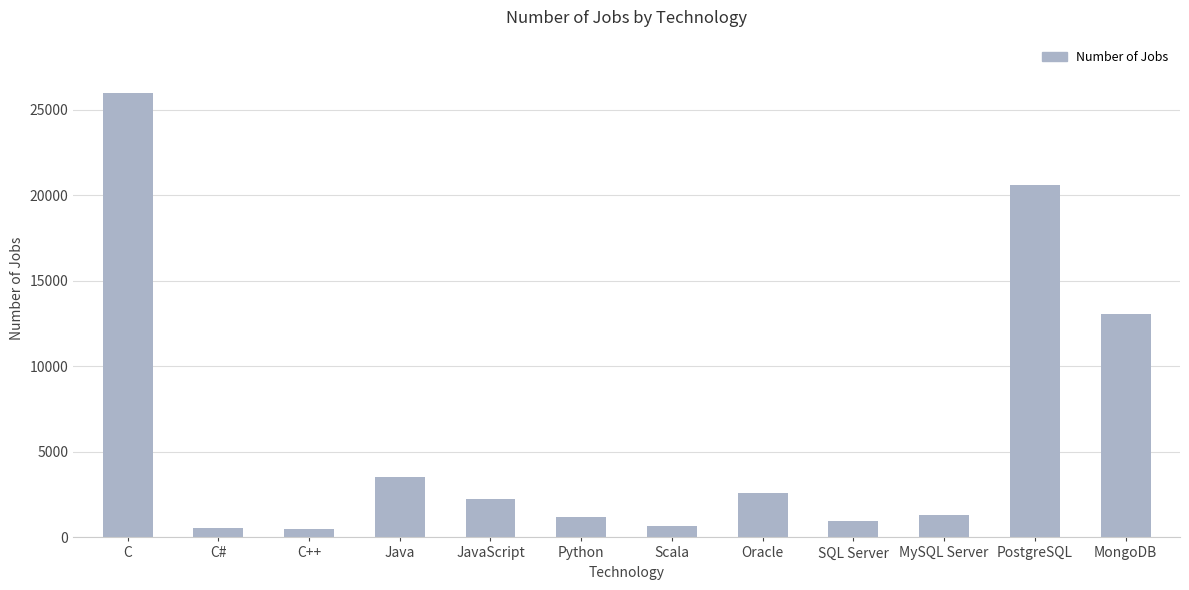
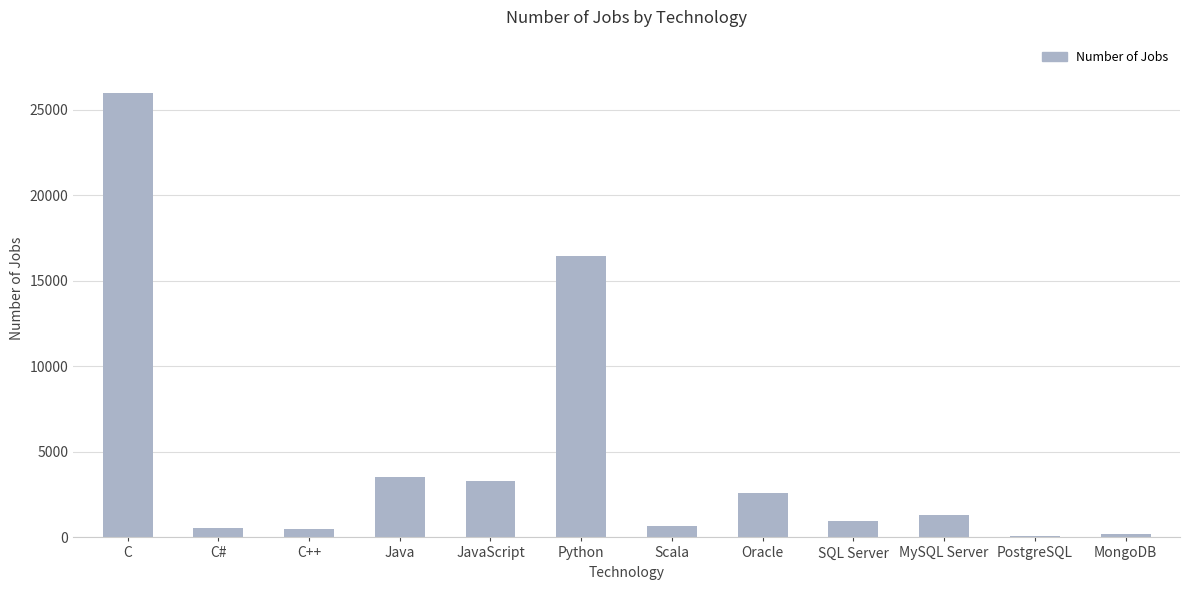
  {
    "C": 26000,
    "C#": 600,
    "C++": 500,
    "Java": 3500,
-   "JavaScript": 2300,
-   "Python": 1200,
+   "JavaScript": 3300,
+   "Python": 16400,
    "Scala": 600,
    "Oracle": 2600,
    "SQL Server": 900,
    "MySQL Server": 1300,
-   "PostgreSQL": 20600,
-   "MongoDB": 13100
+   "PostgreSQL": 100,
+   "MongoDB": 200
  }
